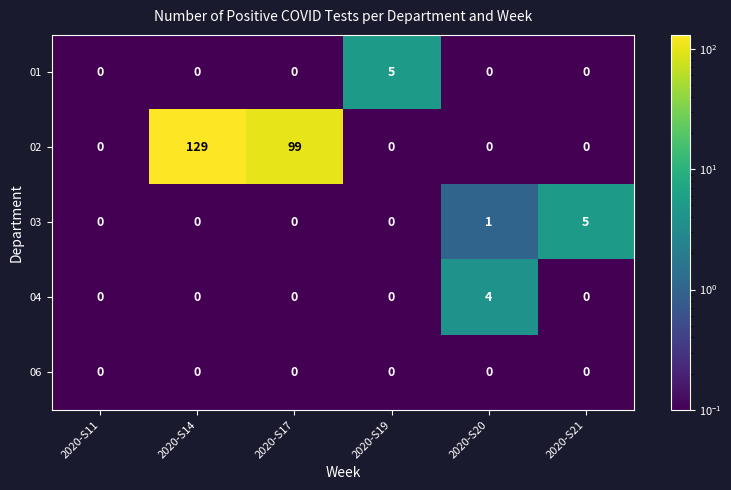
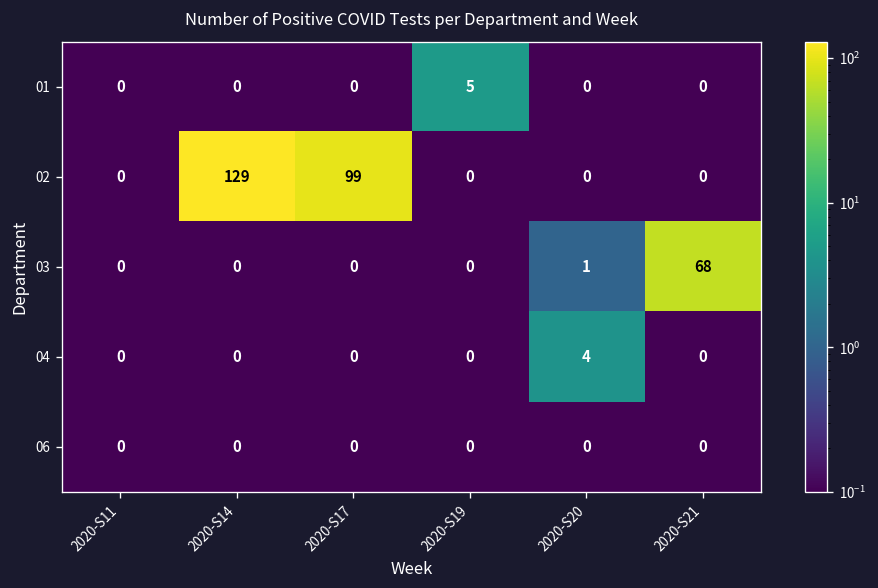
  {
    "01": {
      "2020-S11": 0,
      "2020-S14": 0,
      "2020-S17": 0,
      "2020-S19": 5,
      "2020-S20": 0,
      "2020-S21": 0
    },
    "02": {
      "2020-S11": 0,
      "2020-S14": 129,
      "2020-S17": 99,
      "2020-S19": 0,
      "2020-S20": 0,
      "2020-S21": 0
    },
    "03": {
      "2020-S11": 0,
      "2020-S14": 0,
      "2020-S17": 0,
      "2020-S19": 0,
      "2020-S20": 1,
-     "2020-S21": 5
+     "2020-S21": 68
    },
    "04": {
      "2020-S11": 0,
      "2020-S14": 0,
      "2020-S17": 0,
      "2020-S19": 0,
      "2020-S20": 4,
      "2020-S21": 0
    },
    "06": {
      "2020-S11": 0,
      "2020-S14": 0,
      "2020-S17": 0,
      "2020-S19": 0,
      "2020-S20": 0,
      "2020-S21": 0
    }
  }
